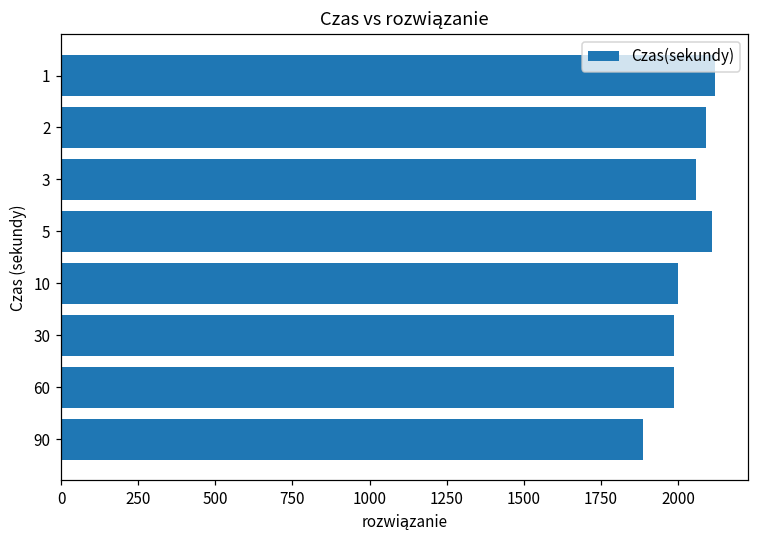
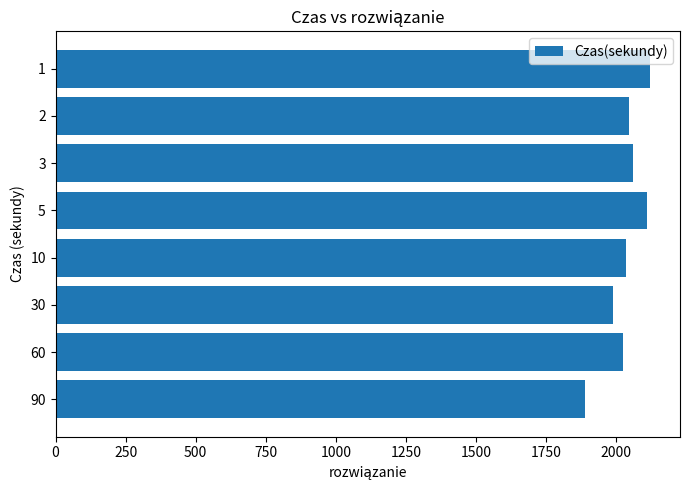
  {
    "1": 2120,
-   "2": 2090,
+   "2": 2040,
    "3": 2060,
    "5": 2110,
-   "10": 2000,
+   "10": 2030,
    "30": 1990,
-   "60": 1990,
+   "60": 2020,
    "90": 1890
  }
